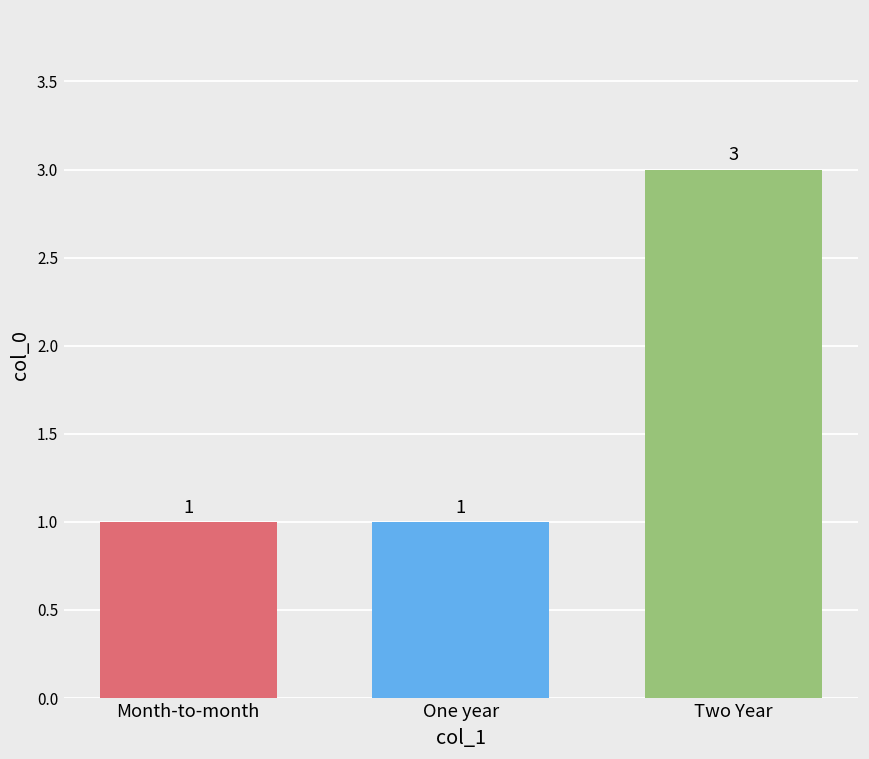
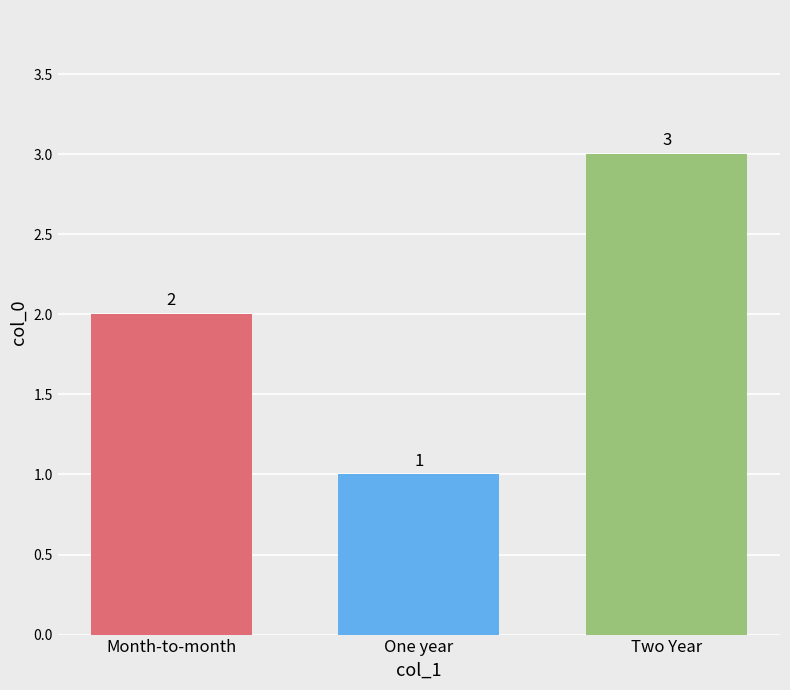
  {
-   "Month-to-month": 1,
+   "Month-to-month": 2,
    "One year": 1,
    "Two Year": 3
  }
